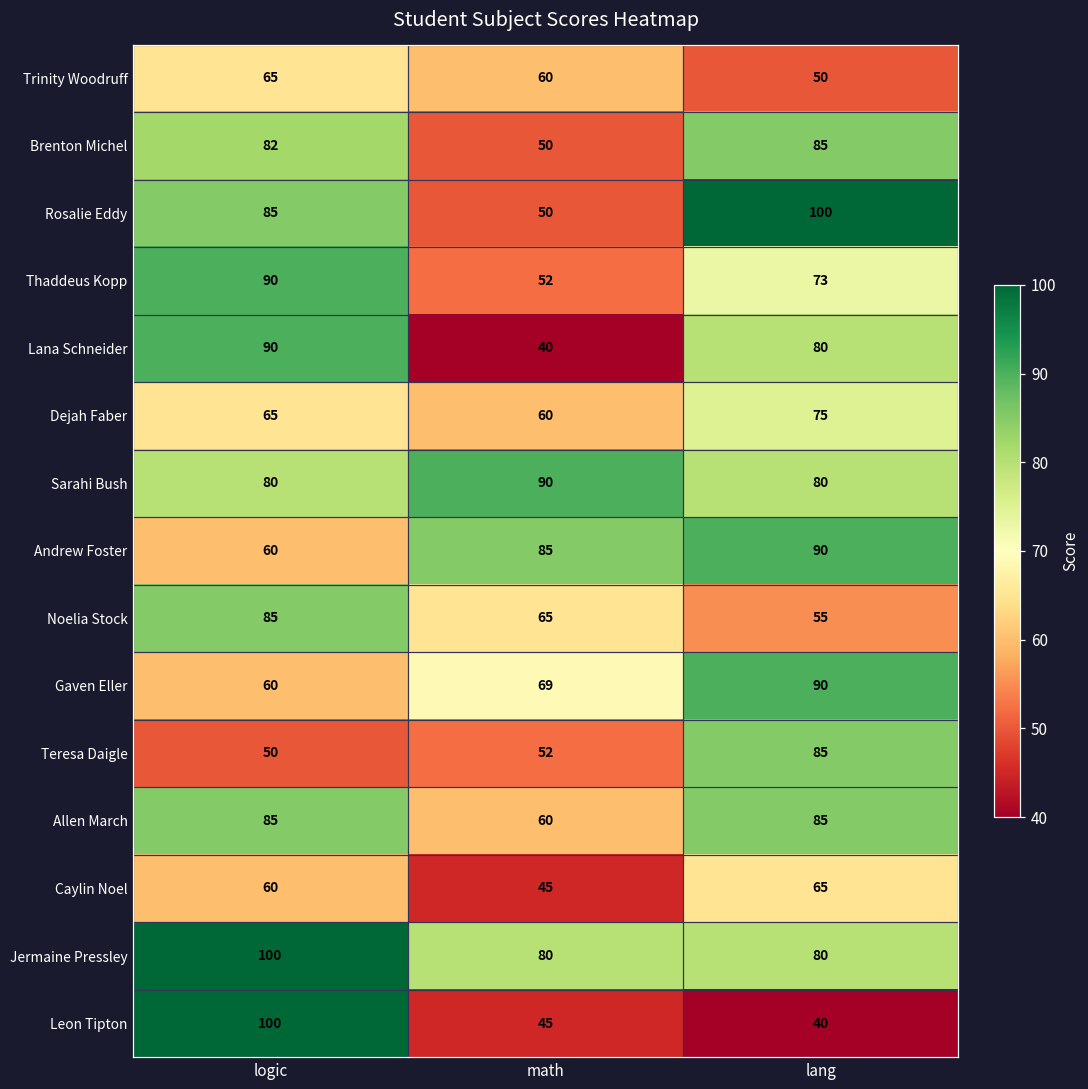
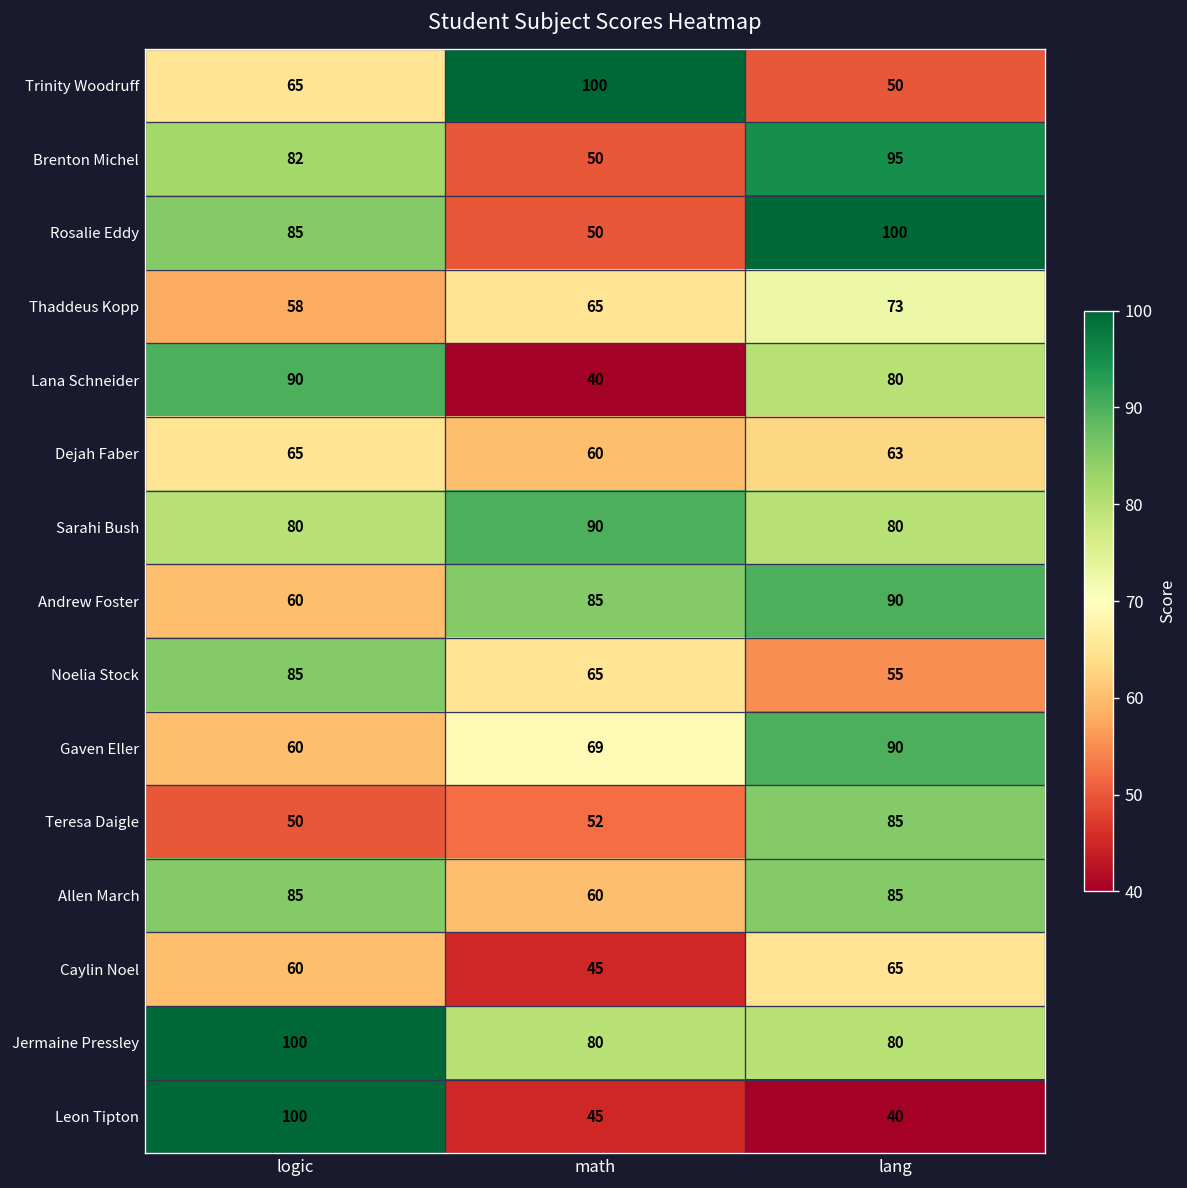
  {
    "Trinity Woodruff": {
      "logic": 65,
-     "math": 60,
+     "math": 100,
      "lang": 50
    },
    "Brenton Michel": {
      "logic": 82,
      "math": 50,
-     "lang": 85
+     "lang": 95
    },
    "Rosalie Eddy": {
      "logic": 85,
      "math": 50,
      "lang": 100
    },
    "Thaddeus Kopp": {
-     "logic": 90,
-     "math": 52,
+     "logic": 58,
+     "math": 65,
      "lang": 73
    },
    "Lana Schneider": {
      "logic": 90,
      "math": 40,
      "lang": 80
    },
    "Dejah Faber": {
      "logic": 65,
      "math": 60,
-     "lang": 75
+     "lang": 63
    },
    "Sarahi Bush": {
      "logic": 80,
      "math": 90,
      "lang": 80
    },
    "Andrew Foster": {
      "logic": 60,
      "math": 85,
      "lang": 90
    },
    "Noelia Stock": {
      "logic": 85,
      "math": 65,
      "lang": 55
    },
    "Gaven Eller": {
      "logic": 60,
      "math": 69,
      "lang": 90
    },
    "Teresa Daigle": {
      "logic": 50,
      "math": 52,
      "lang": 85
    },
    "Allen March": {
      "logic": 85,
      "math": 60,
      "lang": 85
    },
    "Caylin Noel": {
      "logic": 60,
      "math": 45,
      "lang": 65
    },
    "Jermaine Pressley": {
      "logic": 100,
      "math": 80,
      "lang": 80
    },
    "Leon Tipton": {
      "logic": 100,
      "math": 45,
      "lang": 40
    }
  }
